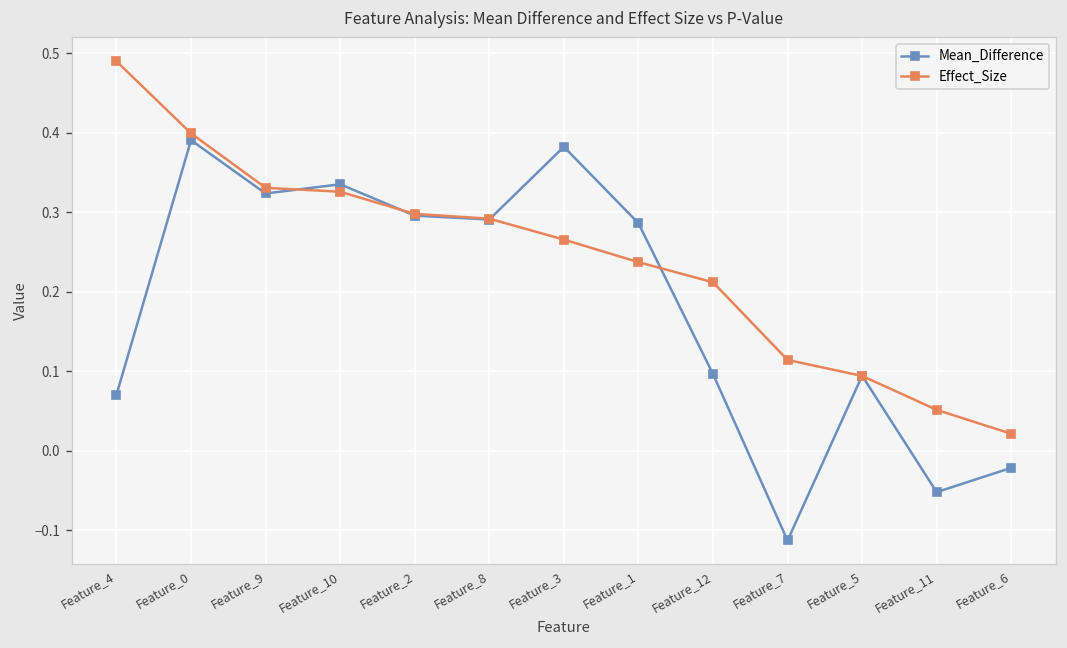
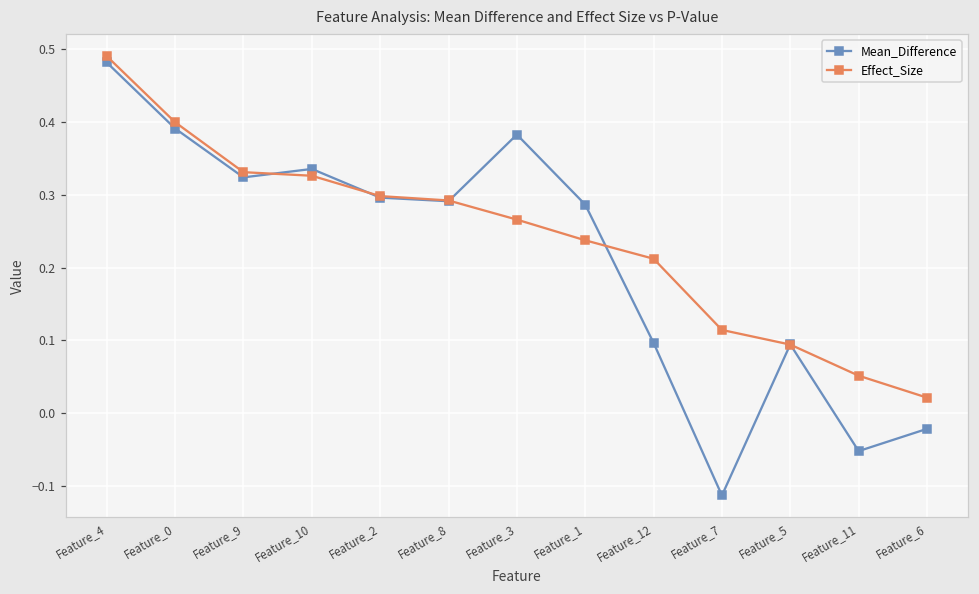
  {
    "Mean_Difference": {
-     "Feature_4": 0.07,
+     "Feature_4": 0.48,
      "Feature_0": 0.39,
      "Feature_9": 0.32,
      "Feature_10": 0.34,
      "Feature_3": 0.38,
      "Feature_1": 0.29,
      "Feature_12": 0.10,
      "Feature_7": -0.11,
      "Feature_11": -0.05,
      "Feature_6": -0.02
    },
    "Effect_Size": {
      "Feature_4": 0.49,
      "Feature_0": 0.40,
      "Feature_9": 0.33,
      "Feature_10": 0.33,
      "Feature_3": 0.27,
      "Feature_1": 0.24,
      "Feature_12": 0.21,
      "Feature_7": 0.11,
      "Feature_11": 0.05,
      "Feature_6": 0.02
    }
  }
